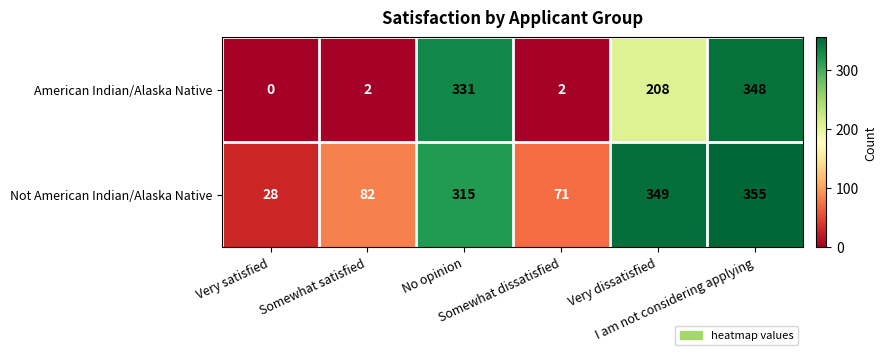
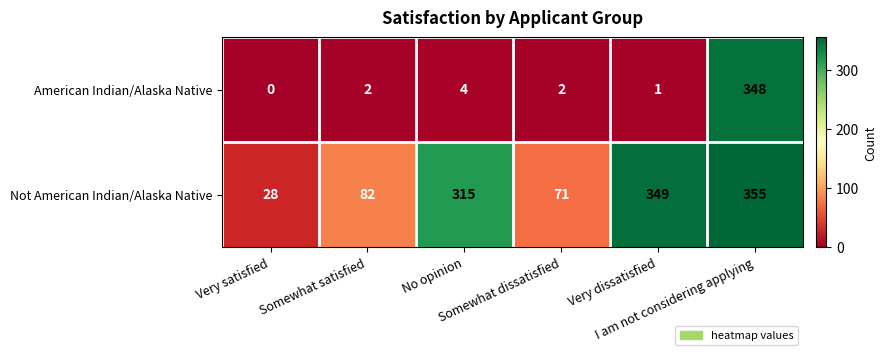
  {
    "American Indian/Alaska Native": {
      "Very satisfied": 0,
      "Somewhat satisfied": 2,
-     "No opinion": 331,
+     "No opinion": 4,
      "Somewhat dissatisfied": 2,
-     "Very dissatisfied": 208,
+     "Very dissatisfied": 1,
      "I am not considering applying": 348
    },
    "Not American Indian/Alaska Native": {
      "Very satisfied": 28,
      "Somewhat satisfied": 82,
      "No opinion": 315,
      "Somewhat dissatisfied": 71,
      "Very dissatisfied": 349,
      "I am not considering applying": 355
    }
  }
